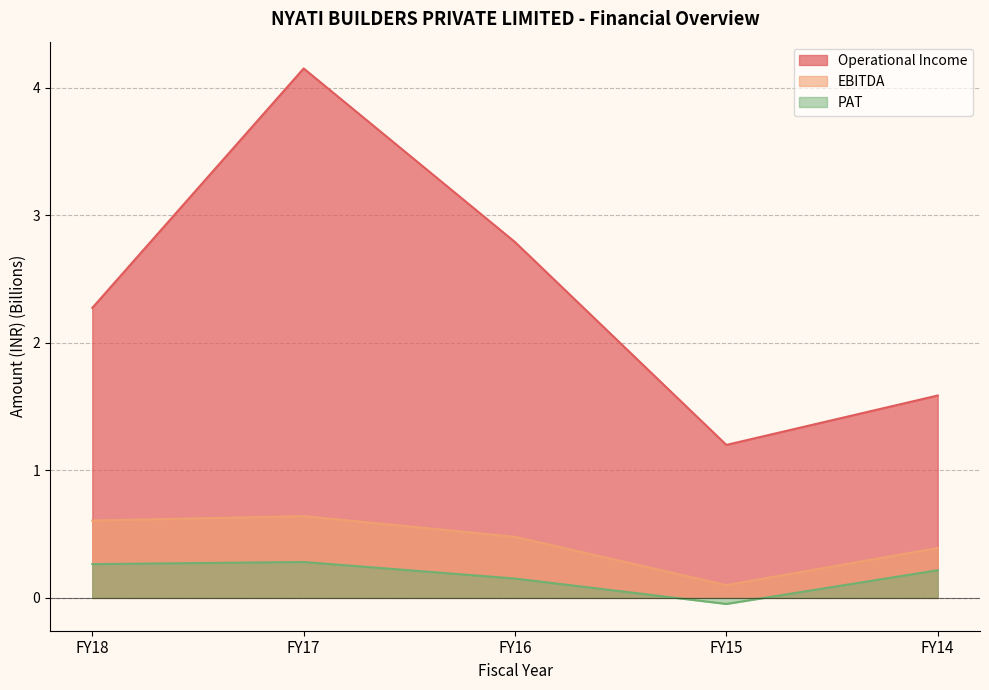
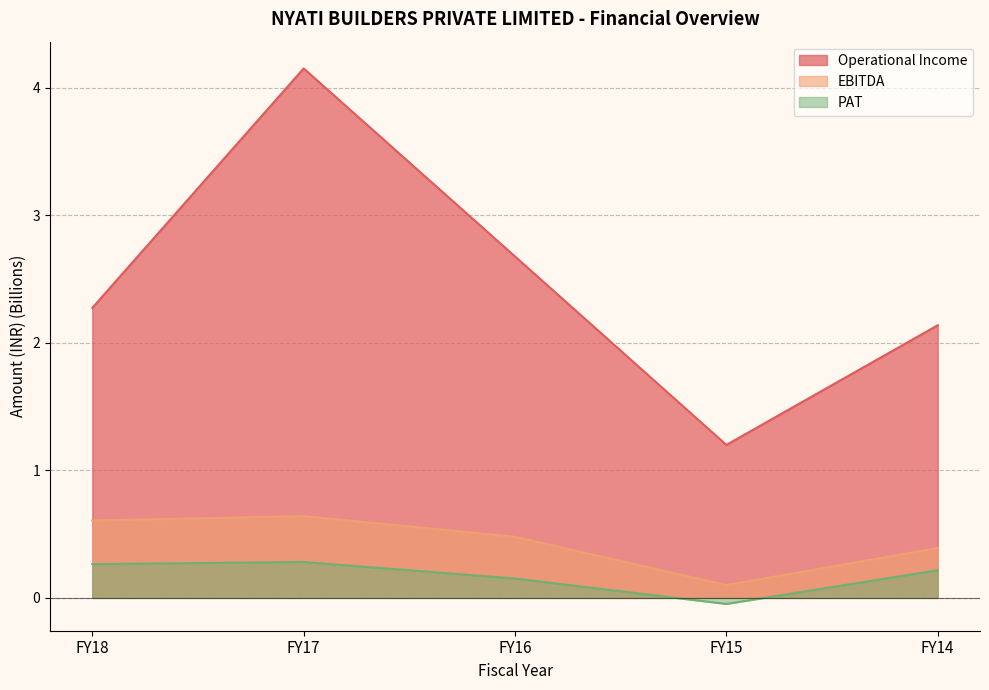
  {
    "Operational Income": {
      "FY18": 2.27,
      "FY17": 4.15,
-     "FY16": 2.79,
+     "FY16": 2.68,
      "FY15": 1.20,
-     "FY14": 1.59
+     "FY14": 2.14
    },
    "EBITDA": {
      "FY18": 0.61,
      "FY17": 0.64,
      "FY16": 0.48,
      "FY15": 0.10,
      "FY14": 0.39
    }
  }
